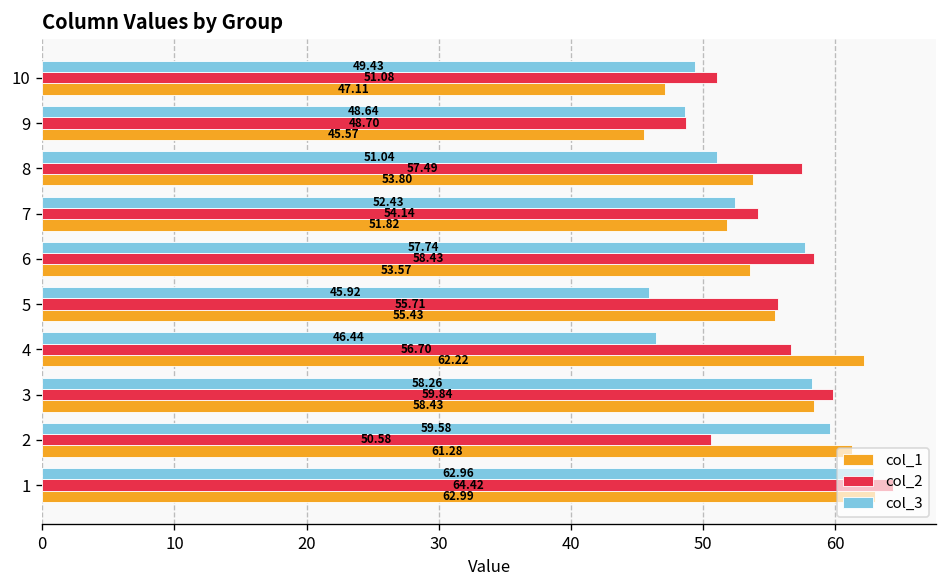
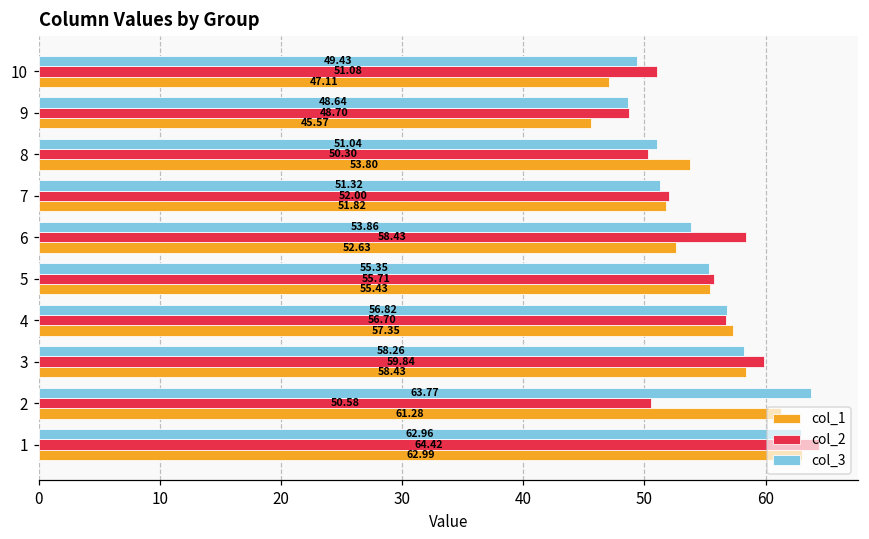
  {
    "col_1": {
      "10": 47.11,
      "9": 45.57,
      "8": 53.80,
      "7": 51.82,
-     "6": 53.57,
+     "6": 52.63,
      "5": 55.43,
-     "4": 62.22,
+     "4": 57.35,
      "3": 58.43
    },
    "col_2": {
      "10": 51.08,
      "9": 48.70,
-     "8": 57.49,
-     "7": 54.14,
+     "8": 50.30,
+     "7": 52.00,
      "6": 58.43,
      "5": 55.71,
      "4": 56.70,
      "3": 59.84,
      "2": 50.58
    },
    "col_3": {
      "10": 49.43,
      "9": 48.64,
      "8": 51.04,
-     "7": 52.43,
-     "6": 57.74,
-     "5": 45.92,
-     "4": 46.44,
+     "7": 51.32,
+     "6": 53.86,
+     "5": 55.35,
+     "4": 56.82,
      "3": 58.26,
-     "2": 59.58
+     "2": 63.77
    }
  }
